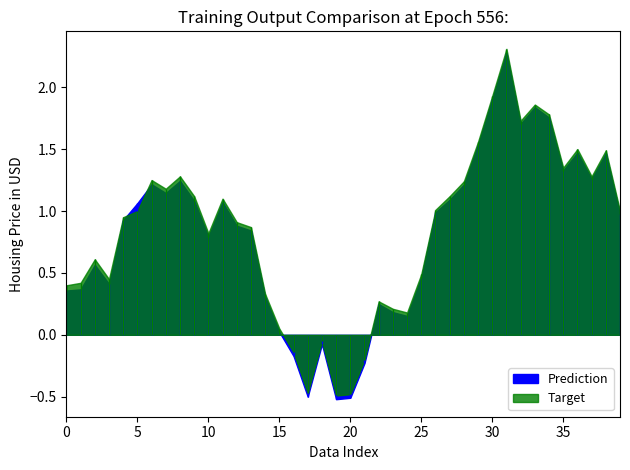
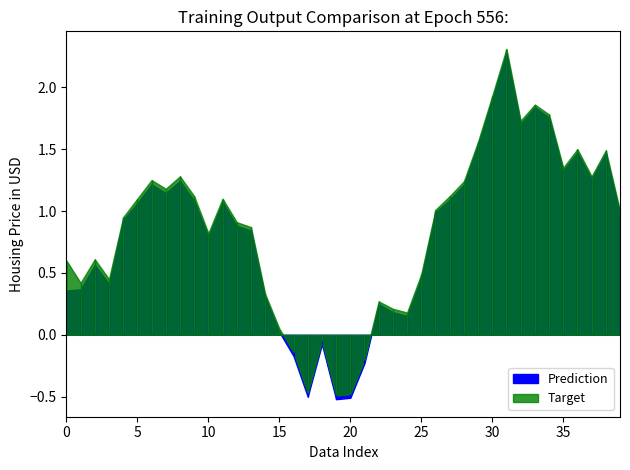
  {
    "Target": {
-     "0": 0.4,
-     "5": 1.0
+     "0": 0.6,
+     "5": 1.1
    }
  }
